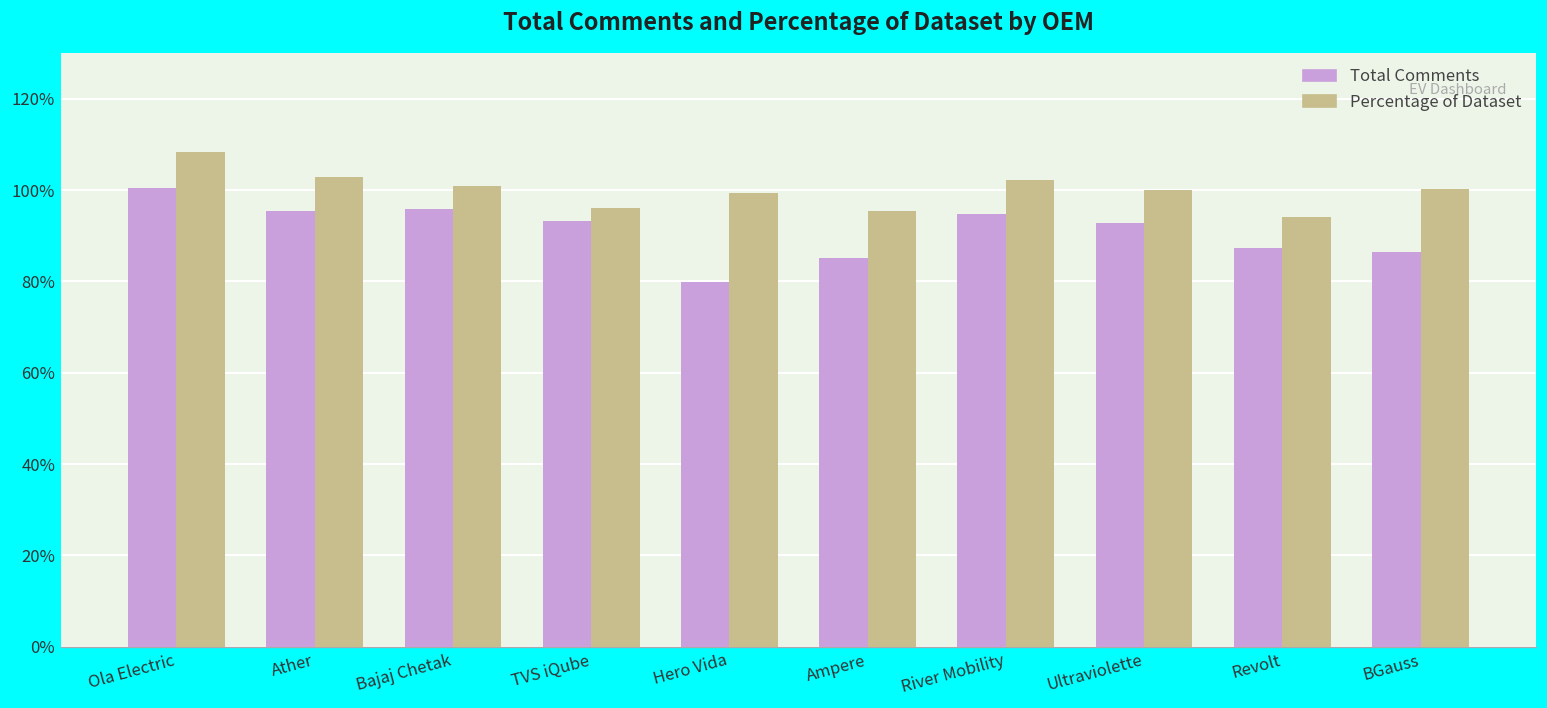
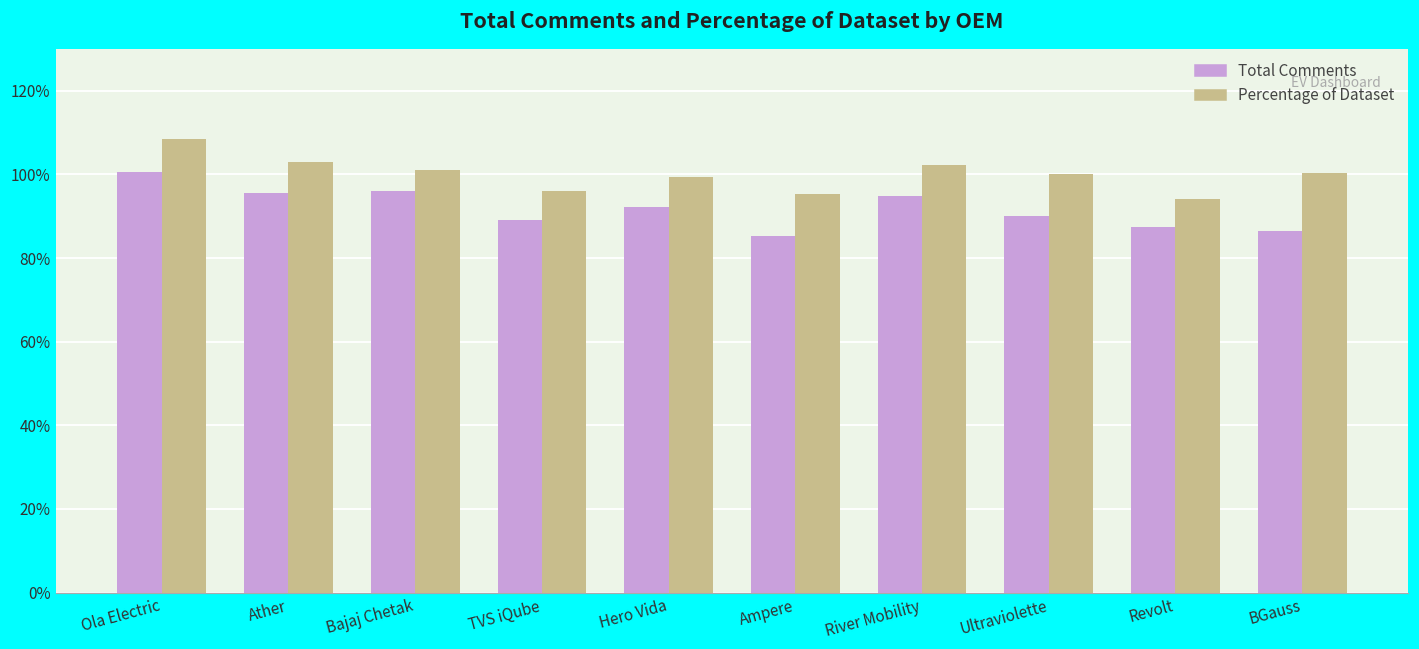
  {
    "Total Comments": {
      "Ola Electric": "100%",
      "Ather": "96%",
      "Bajaj Chetak": "96%",
-     "TVS iQube": "93%",
-     "Hero Vida": "80%",
+     "TVS iQube": "89%",
+     "Hero Vida": "92%",
      "Ampere": "85%",
      "River Mobility": "95%",
-     "Ultraviolette": "93%",
+     "Ultraviolette": "90%",
      "Revolt": "87%",
      "BGauss": "86%"
    }
  }
